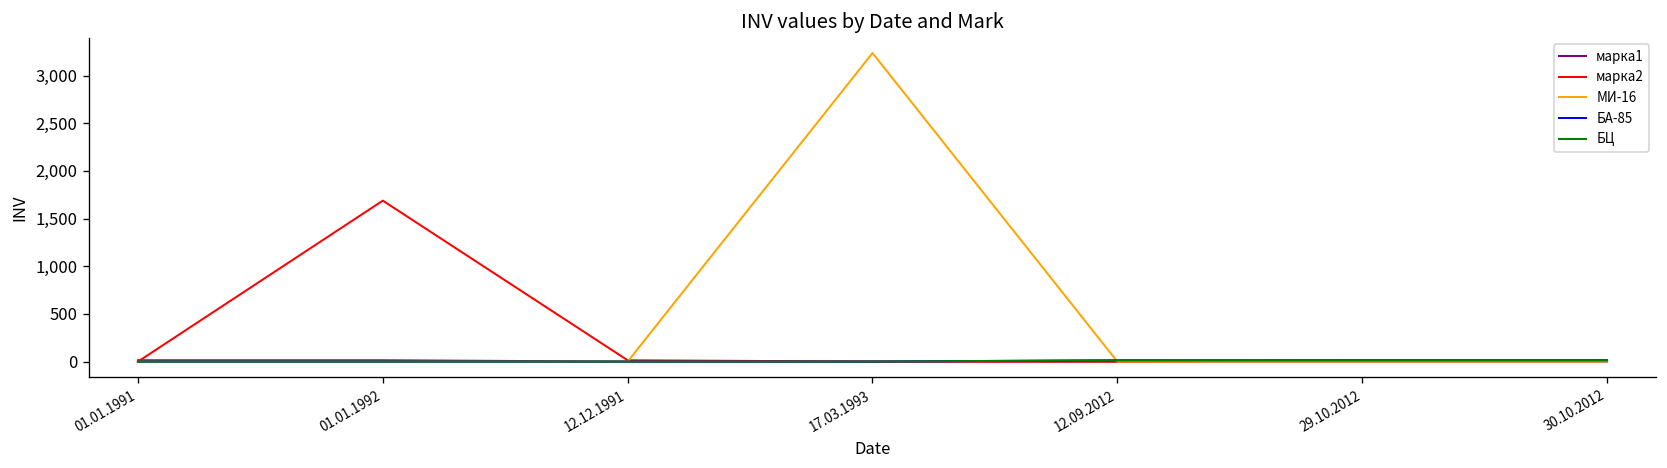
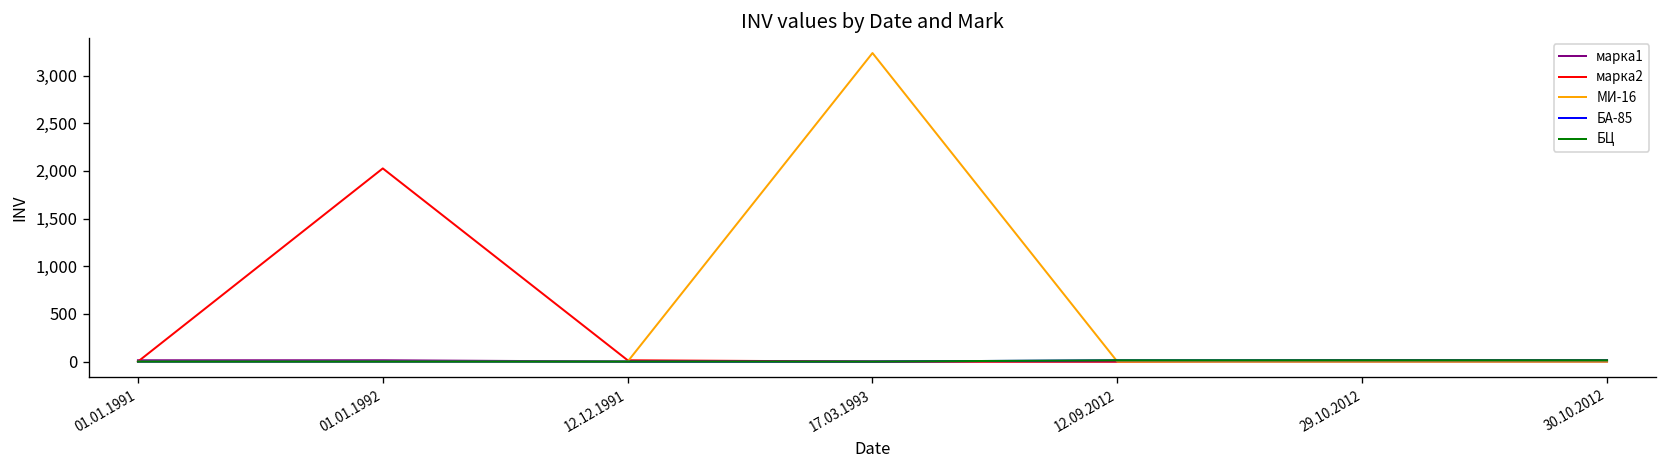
  {
    "маpка2": {
-     "01.01.1992": "1,700"
+     "01.01.1992": "2,000"
    },
    "МИ-16": {
      "17.03.1993": "3,200"
    }
  }
